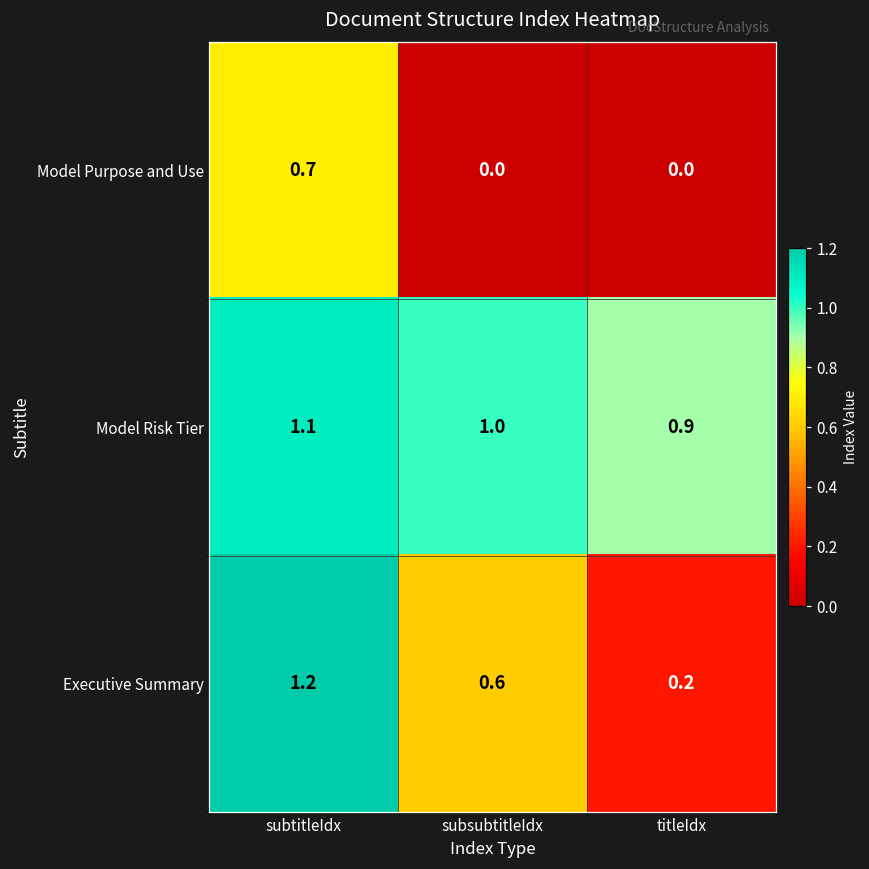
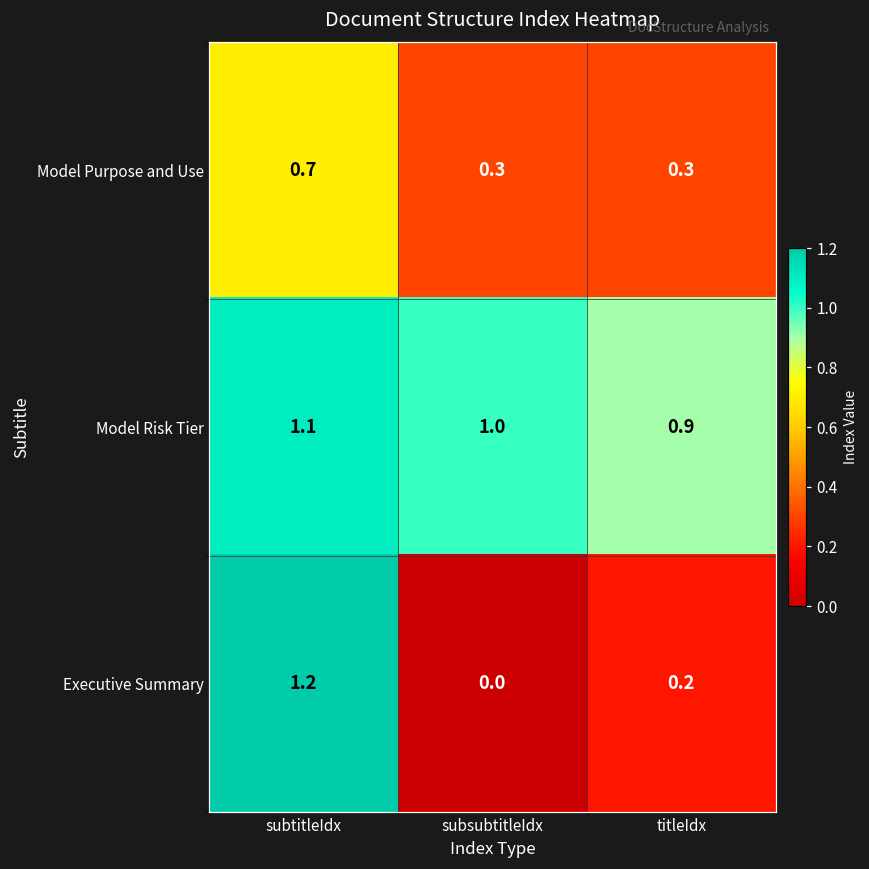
  {
    "Model Purpose and Use": {
      "subtitleIdx": 0.7,
-     "subsubtitleIdx": 0.0,
-     "titleIdx": 0.0
+     "subsubtitleIdx": 0.3,
+     "titleIdx": 0.3
    },
    "Model Risk Tier": {
      "subtitleIdx": 1.1,
      "subsubtitleIdx": 1.0,
      "titleIdx": 0.9
    },
    "Executive Summary": {
      "subtitleIdx": 1.2,
-     "subsubtitleIdx": 0.6,
+     "subsubtitleIdx": 0.0,
      "titleIdx": 0.2
    }
  }
